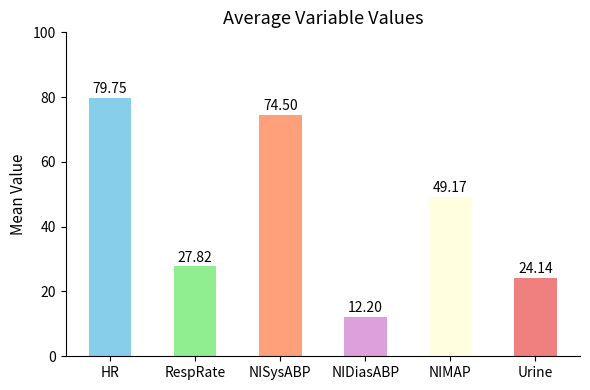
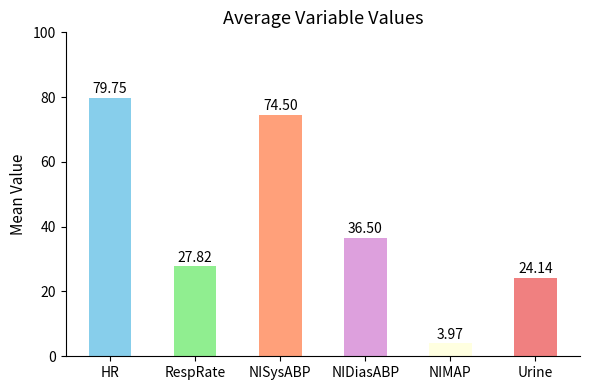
  {
    "HR": 79.75,
    "RespRate": 27.82,
    "NISysABP": 74.50,
-   "NIDiasABP": 12.20,
-   "NIMAP": 49.17,
+   "NIDiasABP": 36.50,
+   "NIMAP": 3.97,
    "Urine": 24.14
  }
